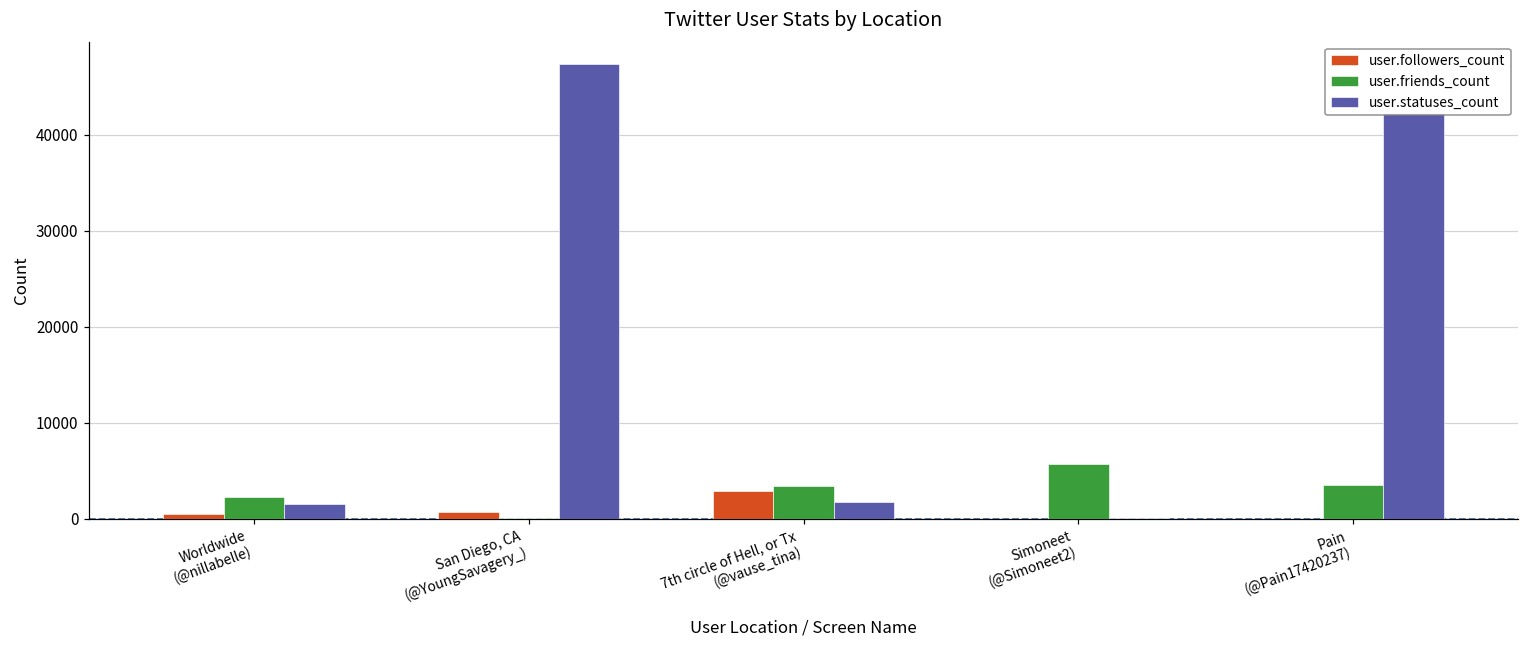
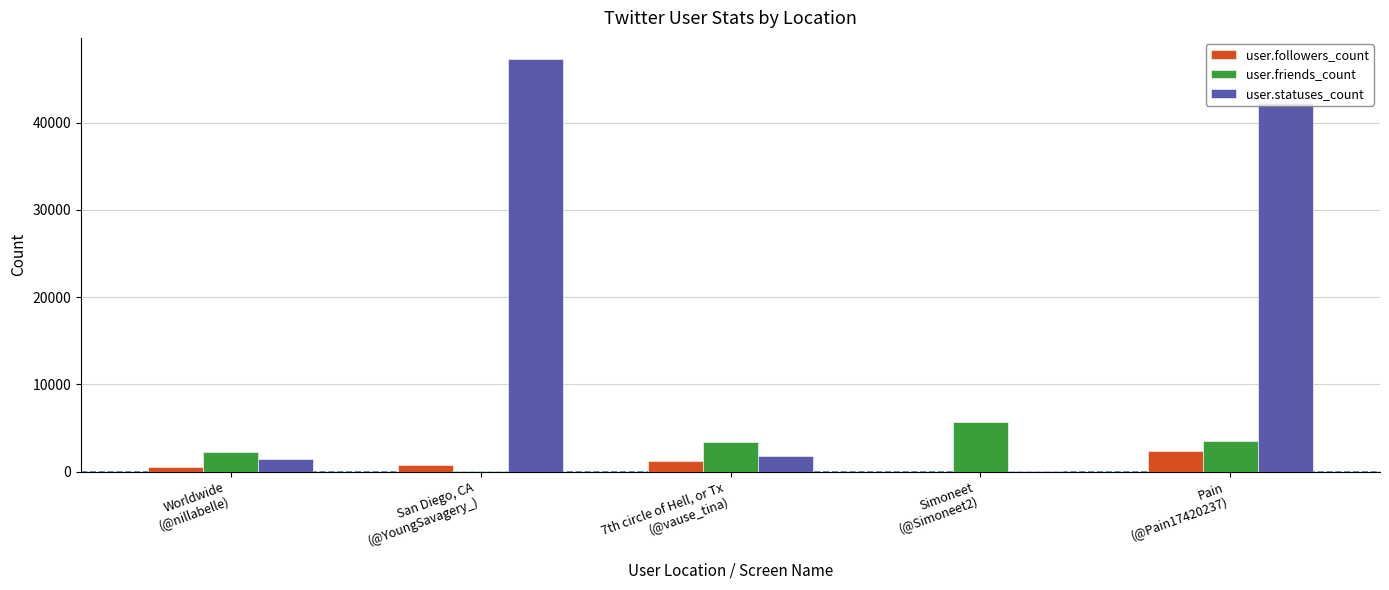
  {
    "user.followers_count": {
      "Worldwide (@nillabelle)": 0,
      "San Diego, CA (@YoungSavagery_)": 1000,
-     "7th circle of Hell, or Tx (@vause_tina)": 3000,
+     "7th circle of Hell, or Tx (@vause_tina)": 1000,
      "Simoneet (@Simoneet2)": 0,
-     "Pain (@Pain17420237)": 0
+     "Pain (@Pain17420237)": 2000
    },
    "user.friends_count": {
      "Worldwide (@nillabelle)": 2000,
      "7th circle of Hell, or Tx (@vause_tina)": 3000,
      "Simoneet (@Simoneet2)": 6000,
      "Pain (@Pain17420237)": 4000
    },
    "user.statuses_count": {
      "Worldwide (@nillabelle)": 1000,
      "San Diego, CA (@YoungSavagery_)": 47000,
      "7th circle of Hell, or Tx (@vause_tina)": 2000
    }
  }
